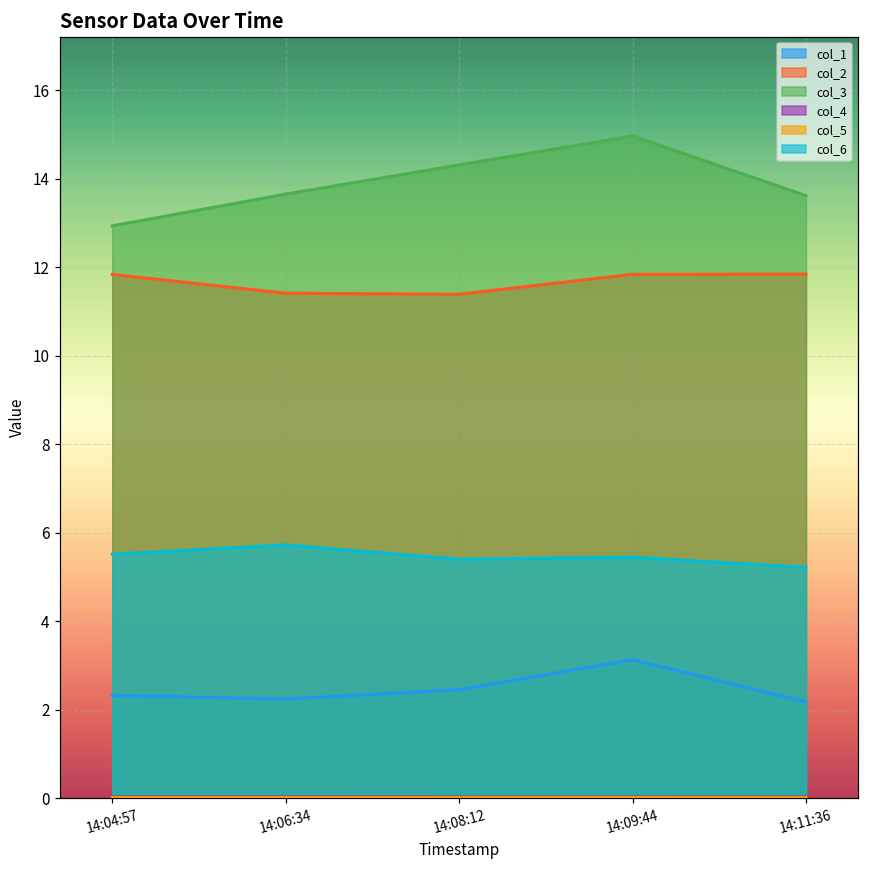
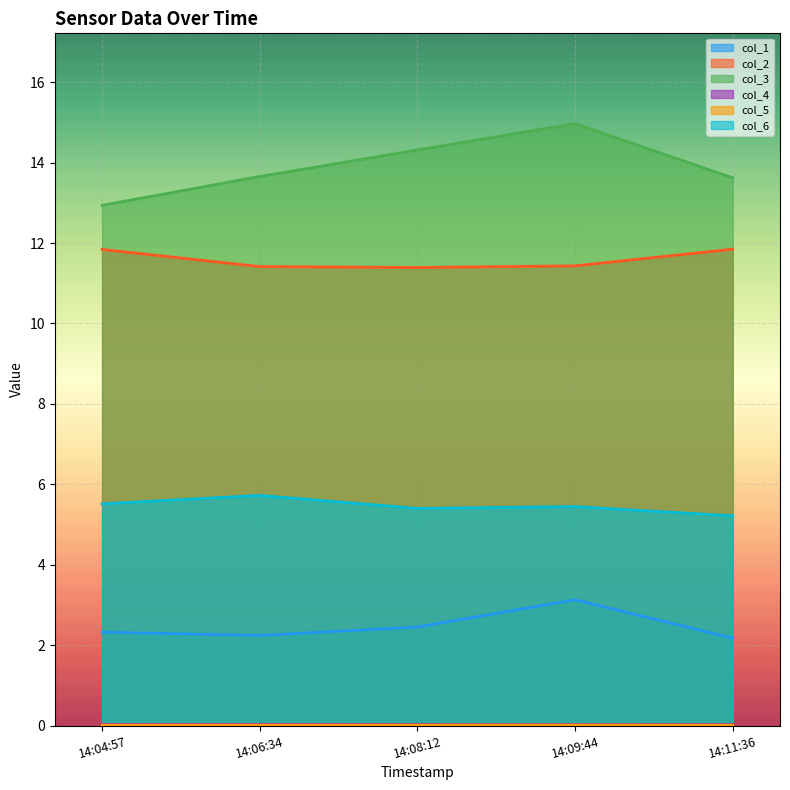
  {
    "col_2": {
      "14:04:57": 11.8,
      "14:06:34": 11.4,
      "14:08:12": 11.4,
-     "14:09:44": 11.8,
+     "14:09:44": 11.4,
      "14:11:36": 11.8
    },
    "col_3": {
      "14:04:57": 12.9,
      "14:06:34": 13.7,
      "14:08:12": 14.3,
      "14:09:44": 15.0,
      "14:11:36": 13.6
    }
  }
